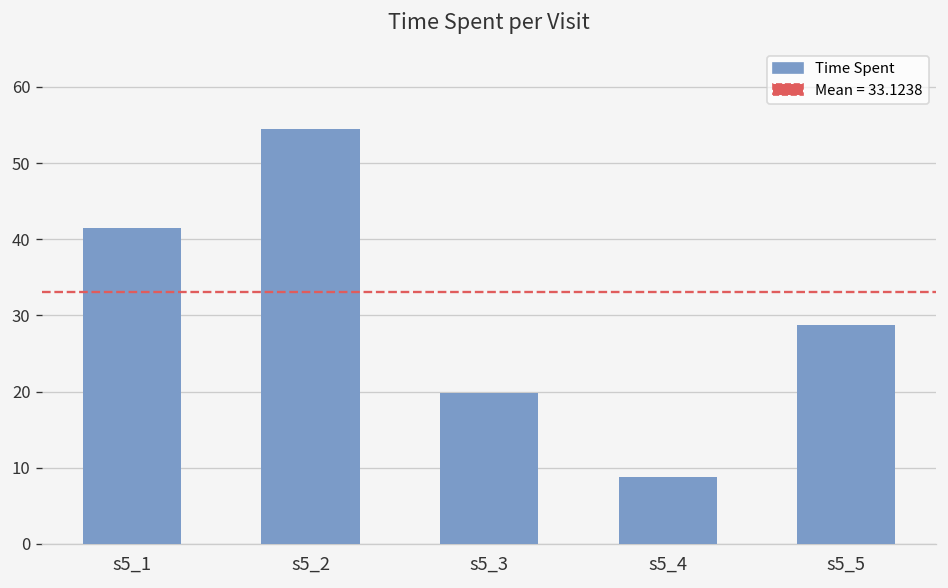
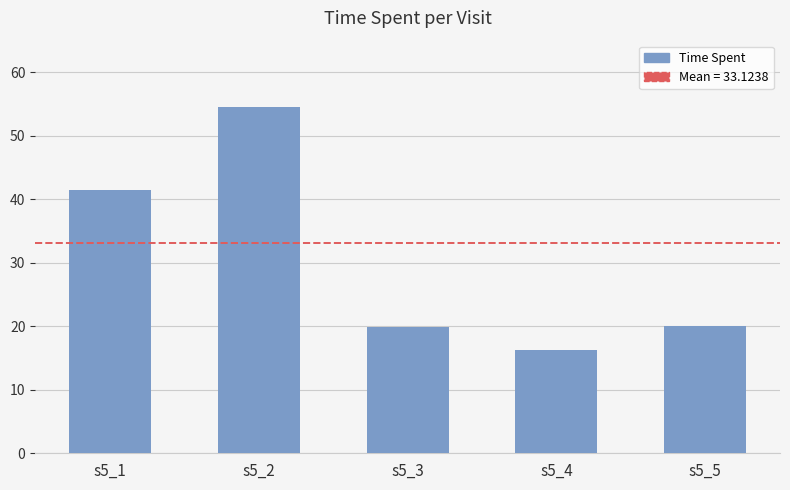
  {
    "s5_1": 41,
    "s5_2": 54,
    "s5_3": 20,
-   "s5_4": 9,
-   "s5_5": 29
+   "s5_4": 16,
+   "s5_5": 20
  }
